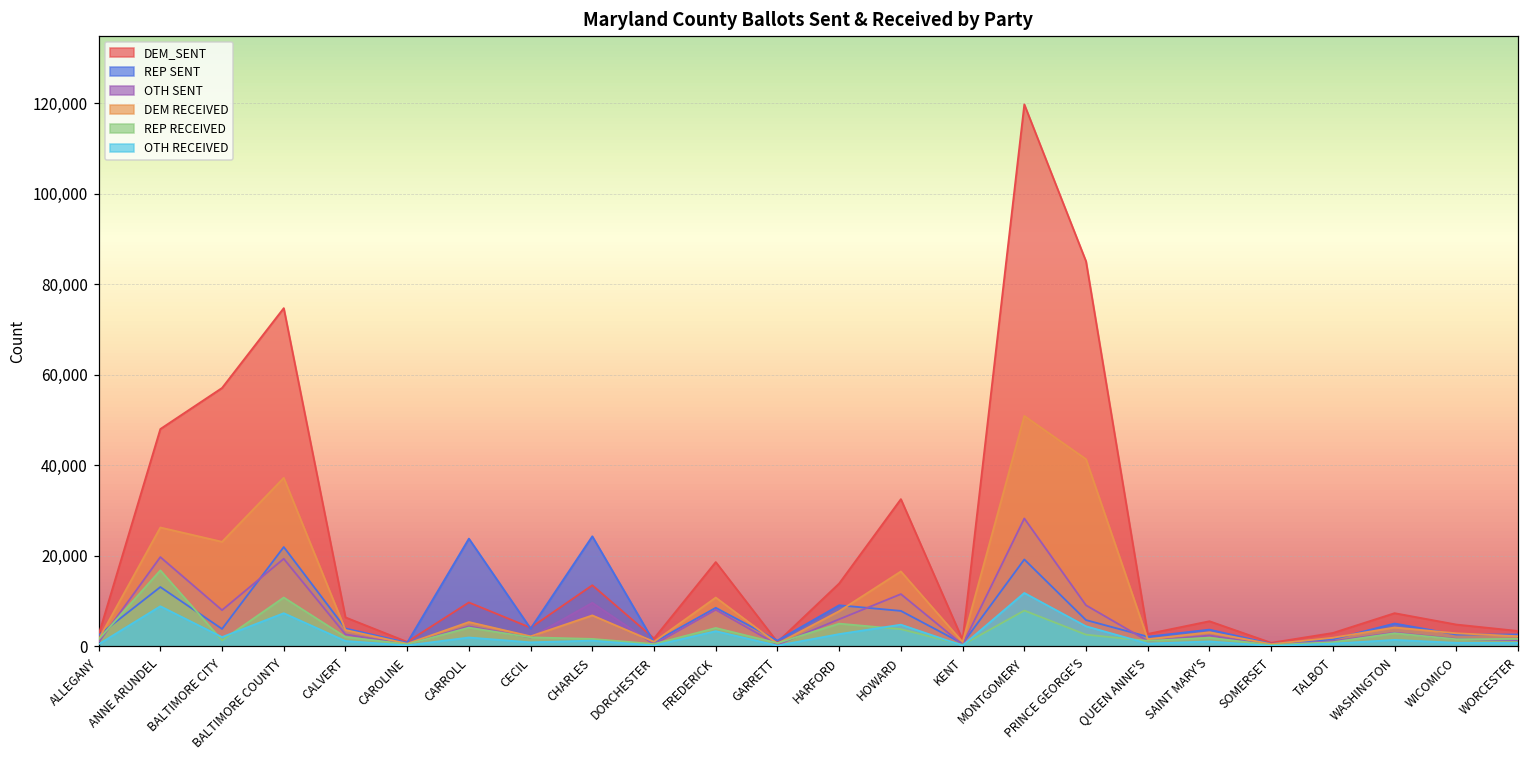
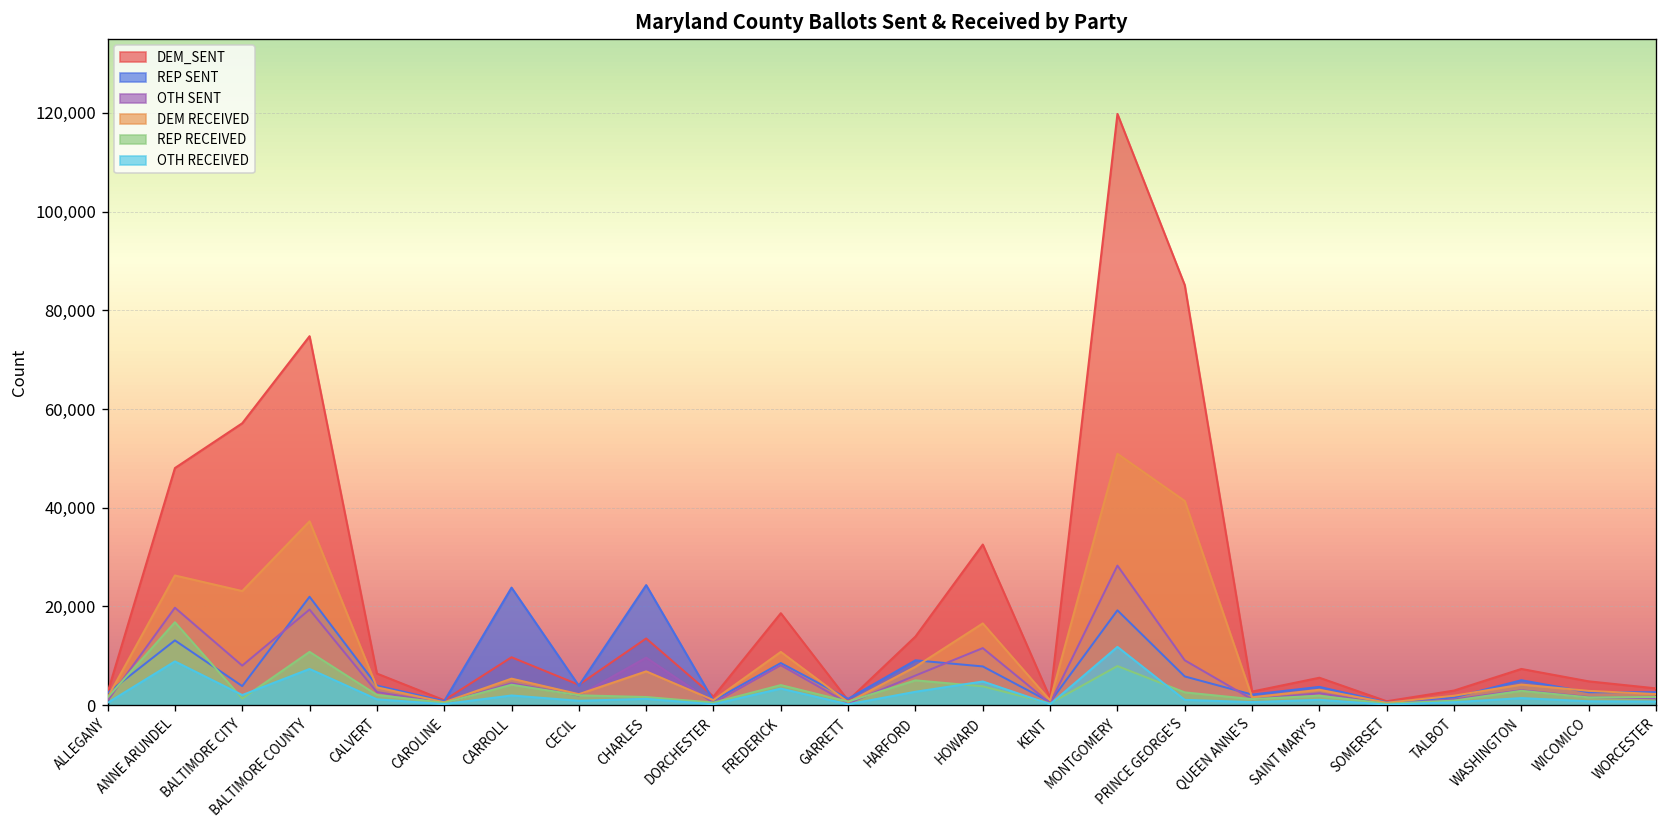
  {
    "DEM_SENT": {
      "ANNE ARUNDEL": "48,000",
      "BALTIMORE CITY": "57,000",
      "BALTIMORE COUNTY": "75,000",
      "CALVERT": "6,000",
      "CARROLL": "10,000",
      "CHARLES": "14,000",
      "DORCHESTER": "2,000",
      "FREDERICK": "19,000",
      "HARFORD": "14,000",
      "HOWARD": "33,000",
      "MONTGOMERY": "120,000",
      "PRINCE GEORGE'S": "85,000",
      "SAINT MARY'S": "6,000",
      "TALBOT": "3,000",
      "WASHINGTON": "7,000",
      "WICOMICO": "5,000",
      "WORCESTER": "3,000"
    },
    "REP SENT": {
      "ANNE ARUNDEL": "13,000",
      "BALTIMORE CITY": "4,000",
      "BALTIMORE COUNTY": "22,000",
      "CARROLL": "24,000",
      "CHARLES": "24,000",
      "HARFORD": "9,000",
      "HOWARD": "8,000",
      "MONTGOMERY": "19,000",
      "PRINCE GEORGE'S": "6,000",
      "WASHINGTON": "5,000"
    },
    "OTH SENT": {
      "ANNE ARUNDEL": "20,000",
      "BALTIMORE CITY": "8,000",
      "BALTIMORE COUNTY": "19,000",
      "CHARLES": "10,000",
      "HARFORD": "6,000",
      "HOWARD": "12,000",
      "MONTGOMERY": "28,000",
      "PRINCE GEORGE'S": "9,000"
    },
    "DEM RECEIVED": {
      "ANNE ARUNDEL": "26,000",
      "BALTIMORE CITY": "23,000",
      "BALTIMORE COUNTY": "37,000",
      "CARROLL": "5,000",
      "CHARLES": "7,000",
      "FREDERICK": "11,000",
      "HARFORD": "8,000",
      "HOWARD": "17,000",
      "MONTGOMERY": "51,000",
      "PRINCE GEORGE'S": "41,000",
      "WASHINGTON": "4,000"
    },
    "REP RECEIVED": {
      "ANNE ARUNDEL": "17,000",
      "BALTIMORE CITY": "1,000",
      "BALTIMORE COUNTY": "11,000",
      "FREDERICK": "4,000",
      "HARFORD": "5,000",
      "HOWARD": "4,000",
      "MONTGOMERY": "8,000",
      "PRINCE GEORGE'S": "3,000"
    },
    "OTH RECEIVED": {
      "ANNE ARUNDEL": "9,000",
      "BALTIMORE CITY": "2,000",
      "BALTIMORE COUNTY": "7,000",
      "CALVERT": "1,000",
      "CARROLL": "2,000",
      "CECIL": "1,000",
      "FREDERICK": "3,000",
      "HARFORD": "3,000",
      "HOWARD": "5,000",
      "MONTGOMERY": "12,000",
-     "PRINCE GEORGE'S": "4,000",
+     "PRINCE GEORGE'S": "1,000",
      "SAINT MARY'S": "1,000",
      "WASHINGTON": "1,000",
      "WICOMICO": "1,000",
      "WORCESTER": "1,000"
    }
  }
